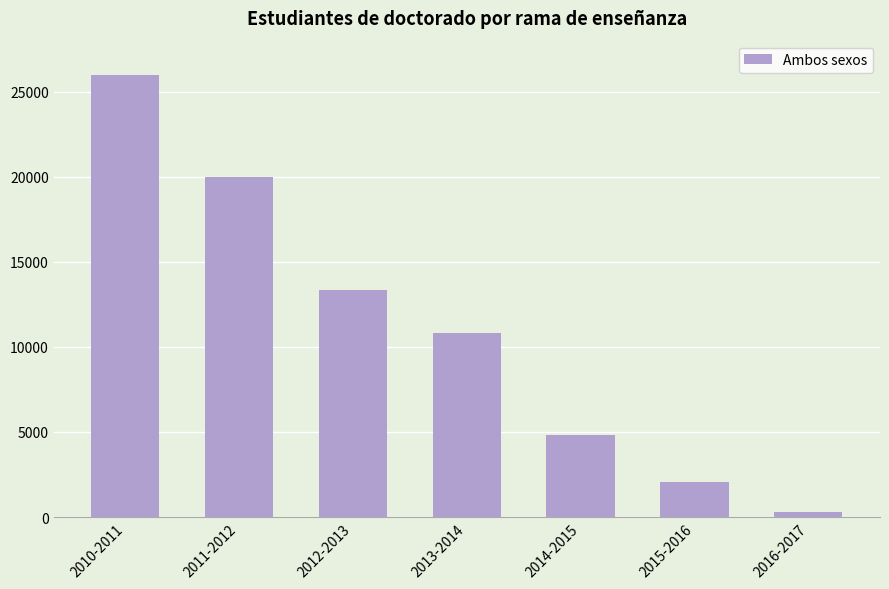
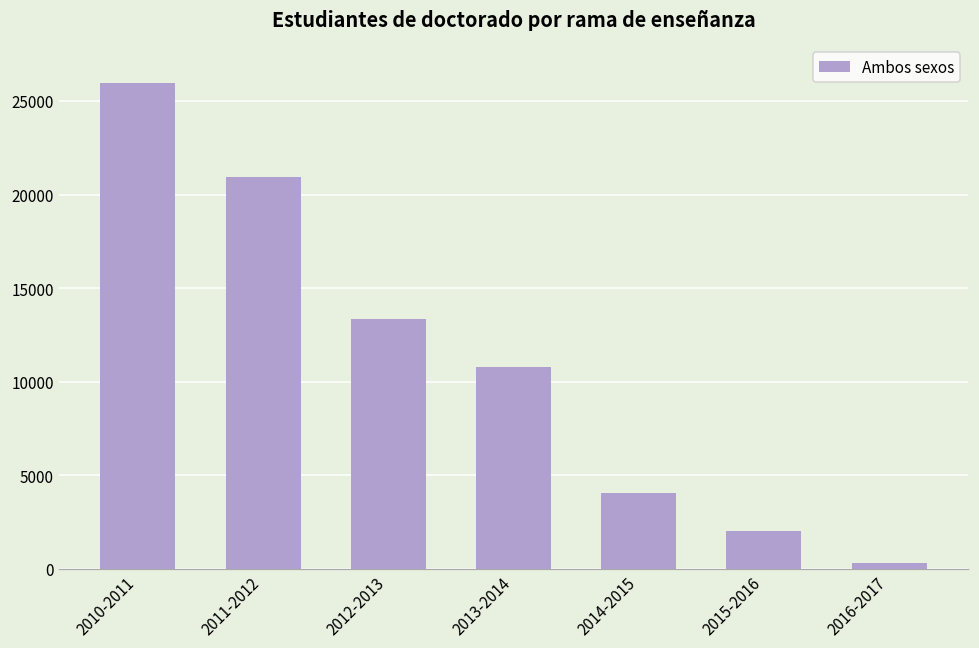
  {
    "2010-2011": 26000,
-   "2011-2012": 20000,
+   "2011-2012": 20900,
    "2012-2013": 13400,
    "2013-2014": 10800,
-   "2014-2015": 4800,
+   "2014-2015": 4000,
    "2015-2016": 2000,
    "2016-2017": 300
  }
